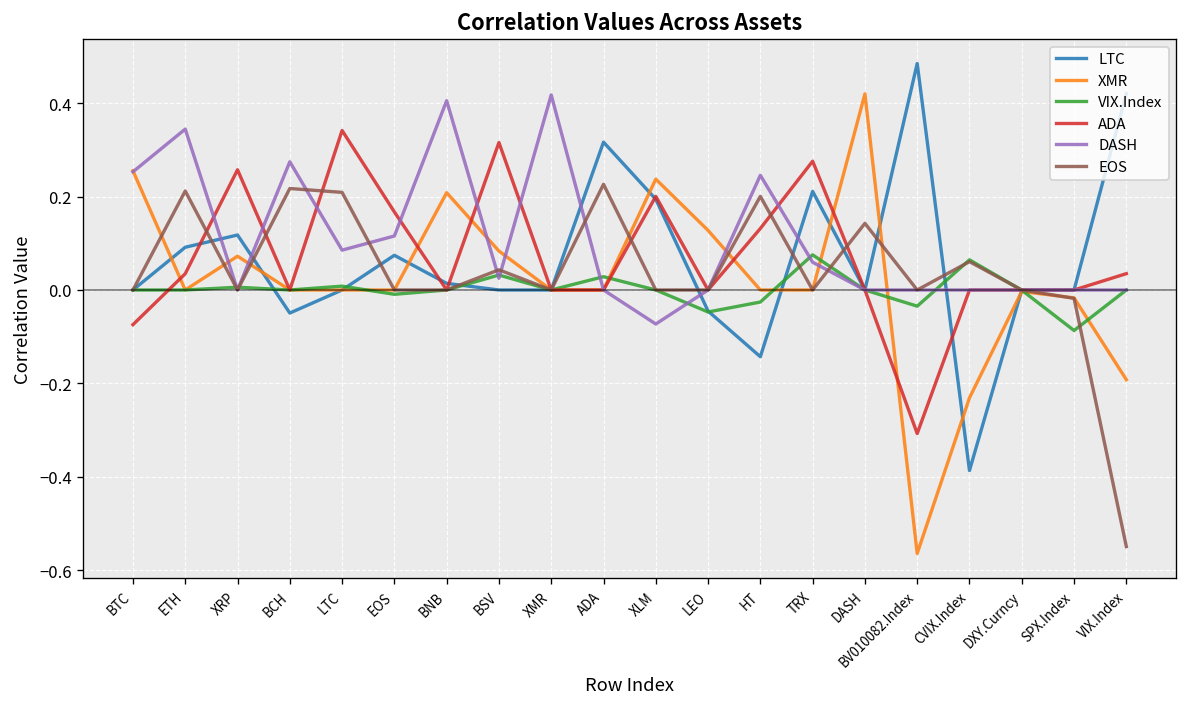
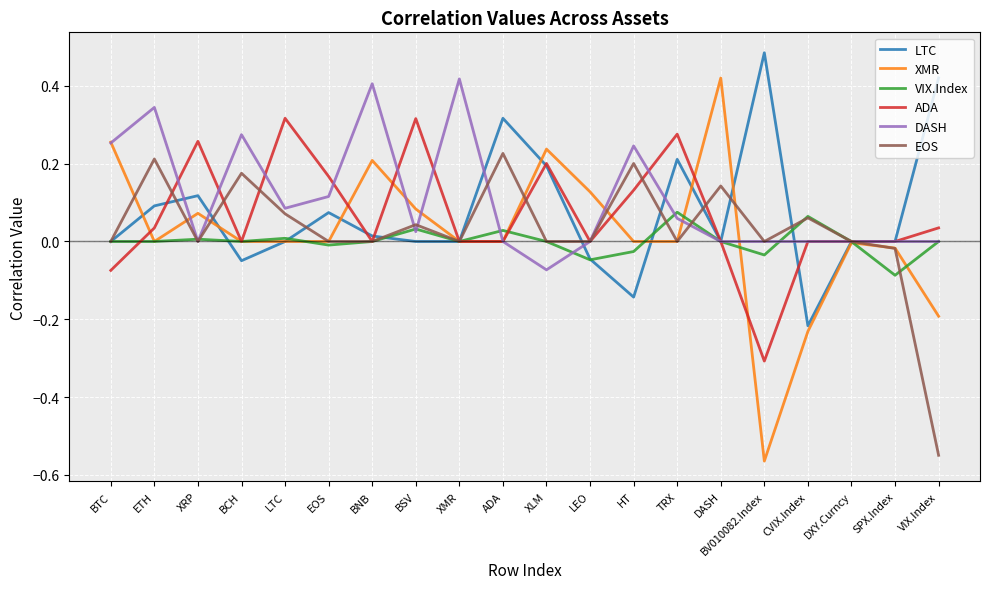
  {
    "LTC": {
      "ETH": 0.09,
      "XRP": 0.12,
      "BCH": -0.05,
      "EOS": 0.07,
      "BNB": 0.01,
      "BSV": 0.00,
      "ADA": 0.32,
      "HT": -0.14,
      "TRX": 0.21,
      "BV010082.Index": 0.49,
-     "CVIX.Index": -0.39
+     "CVIX.Index": -0.22
    },
    "XMR": {
      "XRP": 0.07,
      "BNB": 0.21,
      "BSV": 0.08,
      "XLM": 0.24,
      "LEO": 0.13,
      "HT": 0.00,
      "DASH": 0.42,
      "BV010082.Index": -0.56,
      "CVIX.Index": -0.23,
      "VIX.Index": -0.19
    },
    "VIX.Index": {
      "LTC": 0.01,
      "EOS": -0.01,
      "BSV": 0.03,
      "ADA": 0.03,
      "HT": -0.03,
      "TRX": 0.08,
      "BV010082.Index": -0.03,
      "SPX.Index": -0.09
    },
    "ADA": {
      "BTC": -0.07,
      "ETH": 0.03,
      "XRP": 0.26,
-     "LTC": 0.34,
+     "LTC": 0.32,
      "EOS": 0.17,
      "BSV": 0.32,
      "HT": 0.13,
      "TRX": 0.28,
      "BV010082.Index": -0.31,
      "VIX.Index": 0.03
    },
    "DASH": {
      "ETH": 0.34,
      "BCH": 0.27,
      "LTC": 0.09,
      "EOS": 0.12,
      "BNB": 0.41,
      "BSV": 0.03,
      "XMR": 0.42,
      "XLM": -0.07,
      "HT": 0.25,
      "TRX": 0.06
    },
    "EOS": {
      "ETH": 0.21,
-     "BCH": 0.22,
-     "LTC": 0.21,
+     "BCH": 0.18,
+     "LTC": 0.07,
      "BSV": 0.04,
      "ADA": 0.23,
      "HT": 0.20,
      "DASH": 0.14,
      "VIX.Index": -0.55
    }
  }
